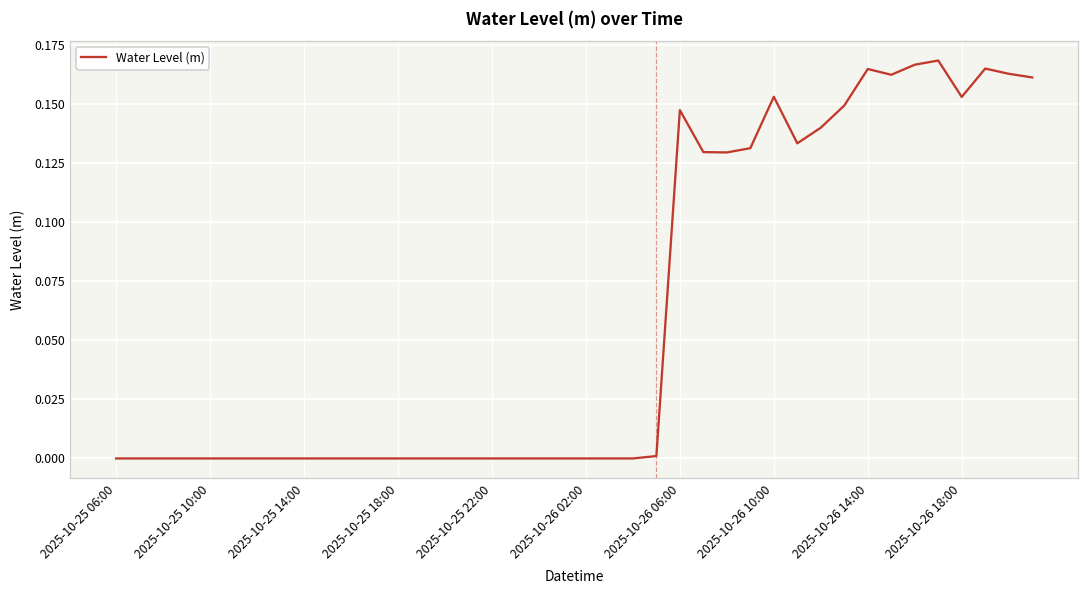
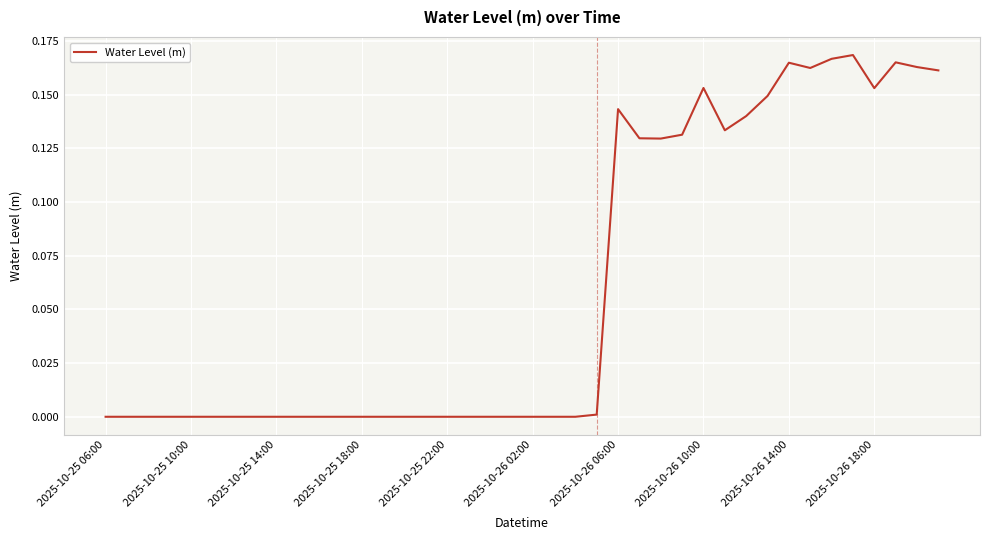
  {
    "2025-10-25 06:00": 0.000,
    "2025-10-25 10:00": 0.000,
    "2025-10-25 14:00": 0.000,
    "2025-10-25 18:00": 0.000,
    "2025-10-25 22:00": 0.000,
    "2025-10-26 02:00": 0.000,
-   "2025-10-26 06:00": 0.148,
+   "2025-10-26 06:00": 0.143,
    "2025-10-26 10:00": 0.153,
    "2025-10-26 14:00": 0.165,
    "2025-10-26 18:00": 0.153
  }
